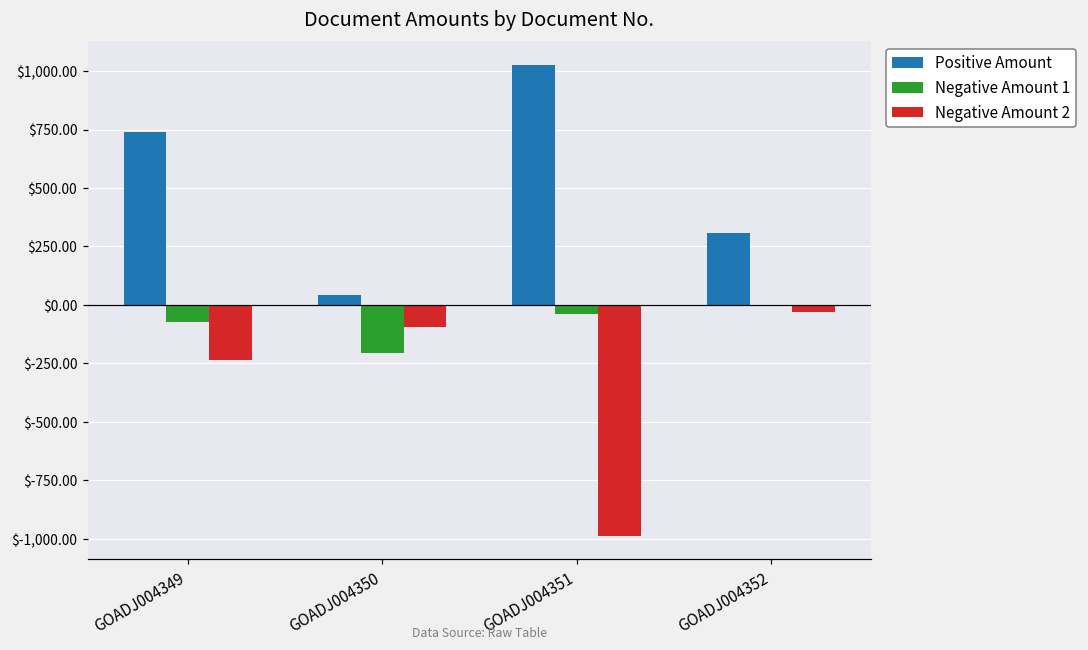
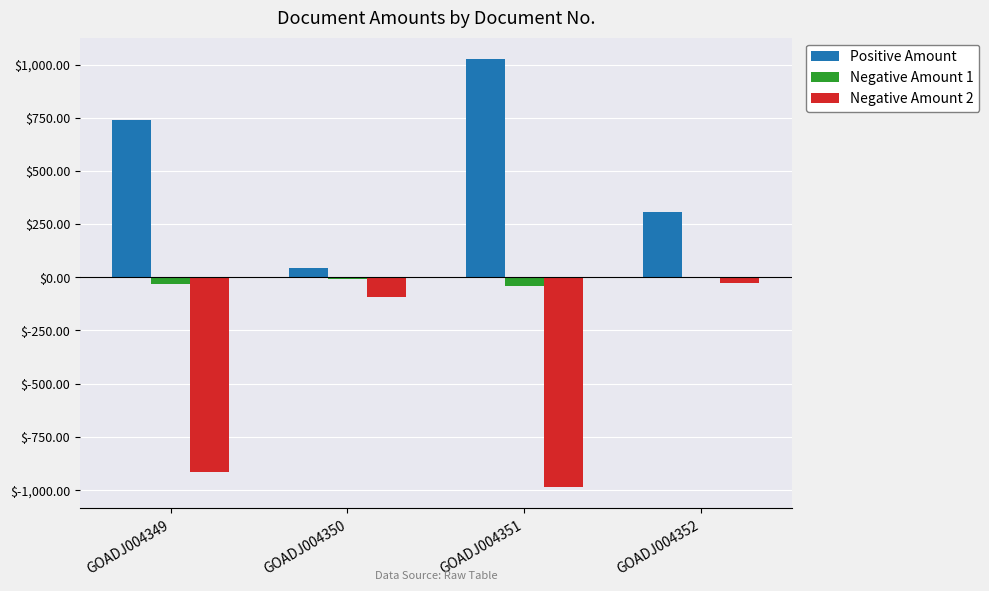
  {
    "Positive Amount": {
      "GOADJ004349": "$740",
      "GOADJ004350": "$40",
      "GOADJ004351": "$1,030",
      "GOADJ004352": "$310"
    },
    "Negative Amount 1": {
-     "GOADJ004349": "$-70",
-     "GOADJ004350": "$-210",
+     "GOADJ004349": "$-30",
+     "GOADJ004350": "$-10",
      "GOADJ004351": "$-40"
    },
    "Negative Amount 2": {
-     "GOADJ004349": "$-230",
+     "GOADJ004349": "$-920",
      "GOADJ004350": "$-90",
      "GOADJ004351": "$-990",
      "GOADJ004352": "$-30"
    }
  }
